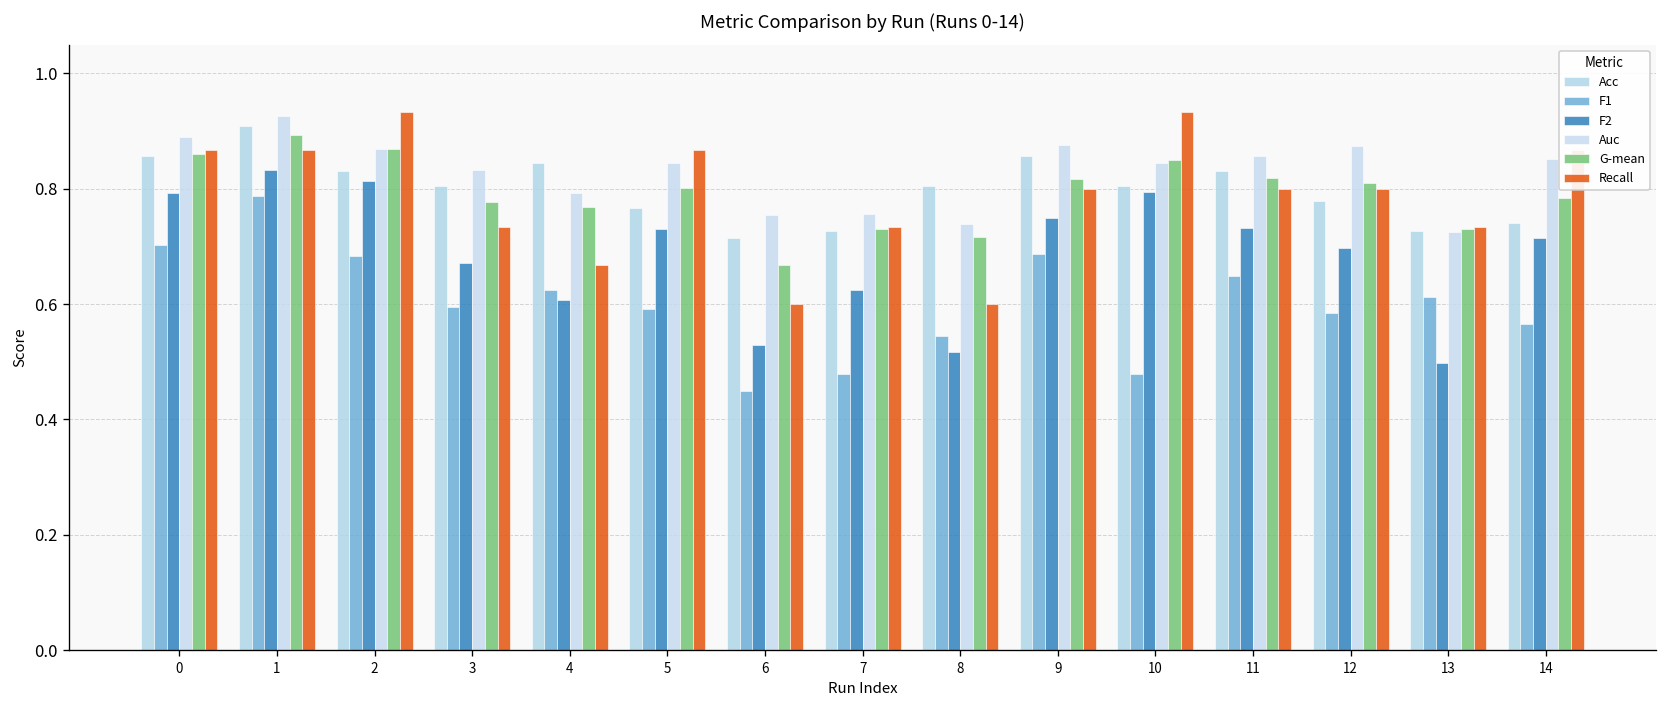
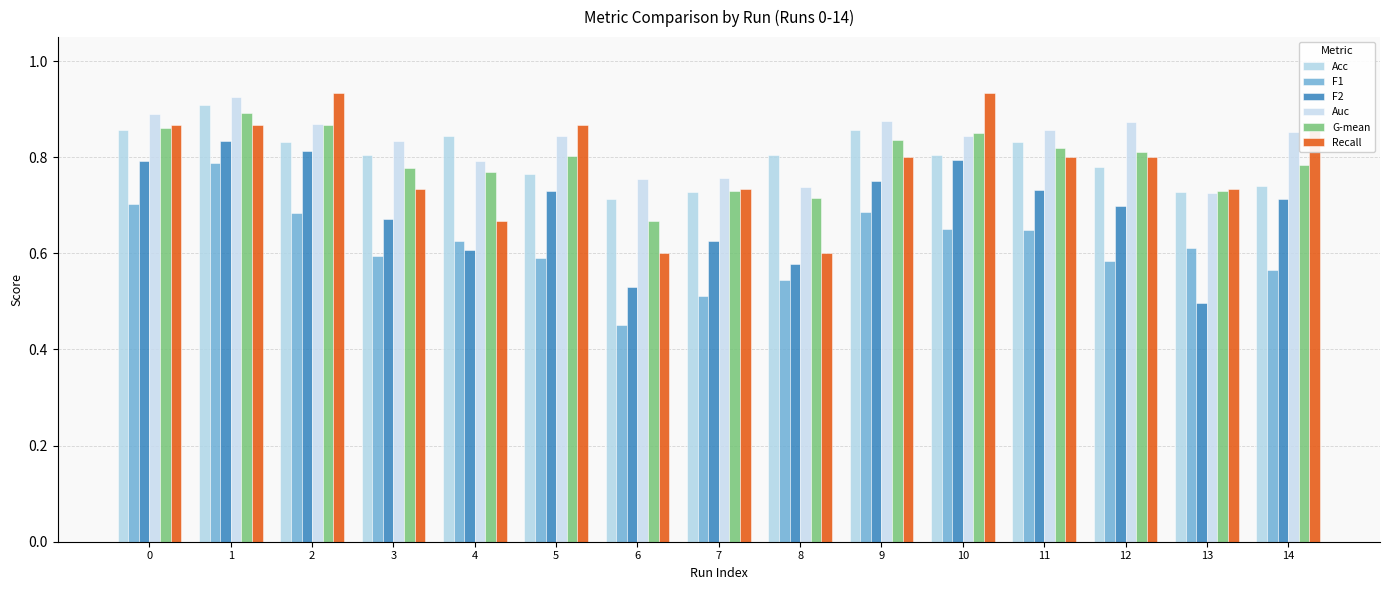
  {
    "F1": {
      "0": 0.70,
      "1": 0.79,
      "2": 0.68,
      "3": 0.60,
      "4": 0.63,
      "5": 0.59,
      "6": 0.45,
-     "7": 0.48,
+     "7": 0.51,
      "8": 0.55,
      "9": 0.69,
-     "10": 0.48,
+     "10": 0.65,
      "11": 0.65,
      "12": 0.59,
      "13": 0.61,
      "14": 0.57
    },
    "F2": {
      "0": 0.79,
      "1": 0.83,
      "2": 0.81,
      "3": 0.67,
      "4": 0.61,
      "5": 0.73,
      "6": 0.53,
      "7": 0.63,
-     "8": 0.52,
+     "8": 0.58,
      "9": 0.75,
      "10": 0.80,
      "11": 0.73,
      "12": 0.70,
      "13": 0.50,
      "14": 0.71
    },
    "G-mean": {
      "0": 0.86,
      "1": 0.89,
      "2": 0.87,
      "3": 0.78,
      "4": 0.77,
      "5": 0.80,
      "6": 0.67,
      "7": 0.73,
      "8": 0.72,
-     "9": 0.82,
+     "9": 0.84,
      "10": 0.85,
      "11": 0.82,
      "12": 0.81,
      "13": 0.73,
      "14": 0.78
    },
    "Recall": {
      "0": 0.87,
      "1": 0.87,
      "2": 0.93,
      "3": 0.73,
      "4": 0.67,
      "5": 0.87,
      "6": 0.60,
      "7": 0.73,
      "8": 0.60,
      "9": 0.80,
      "10": 0.93,
      "11": 0.80,
      "12": 0.80,
      "13": 0.73
    }
  }
